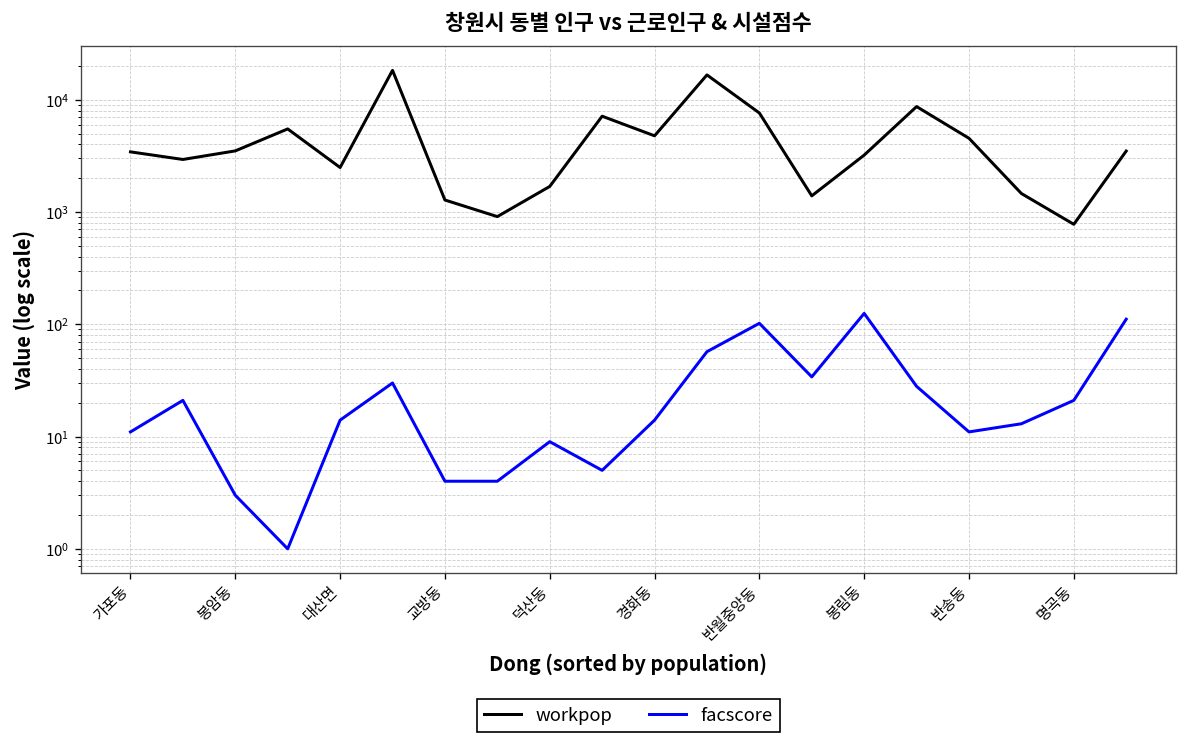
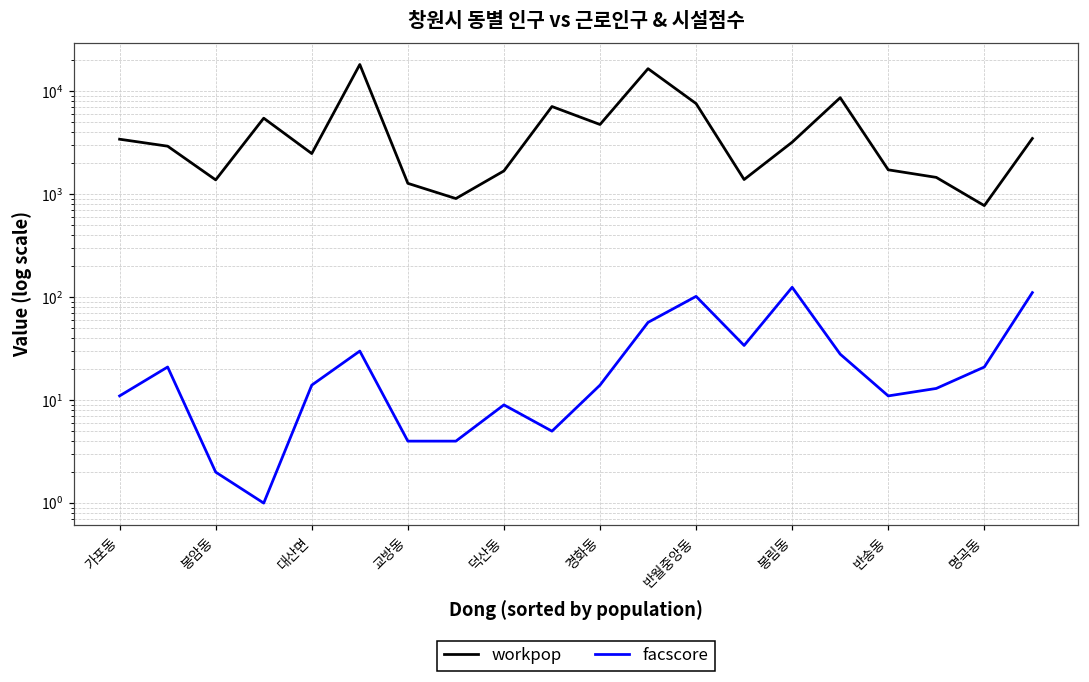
  {
    "workpop": {
-     "봉암동": 3500,
+     "봉암동": 1400,
      "덕산동": 1700,
      "경화동": 5000,
-     "반송동": 5000,
+     "반송동": 1700,
      "명곡동": 800
    },
    "facscore": {
-     "봉암동": 3,
+     "봉암동": 2,
      "덕산동": 9,
      "경화동": 14,
      "반송동": 11,
      "명곡동": 21
    }
  }
